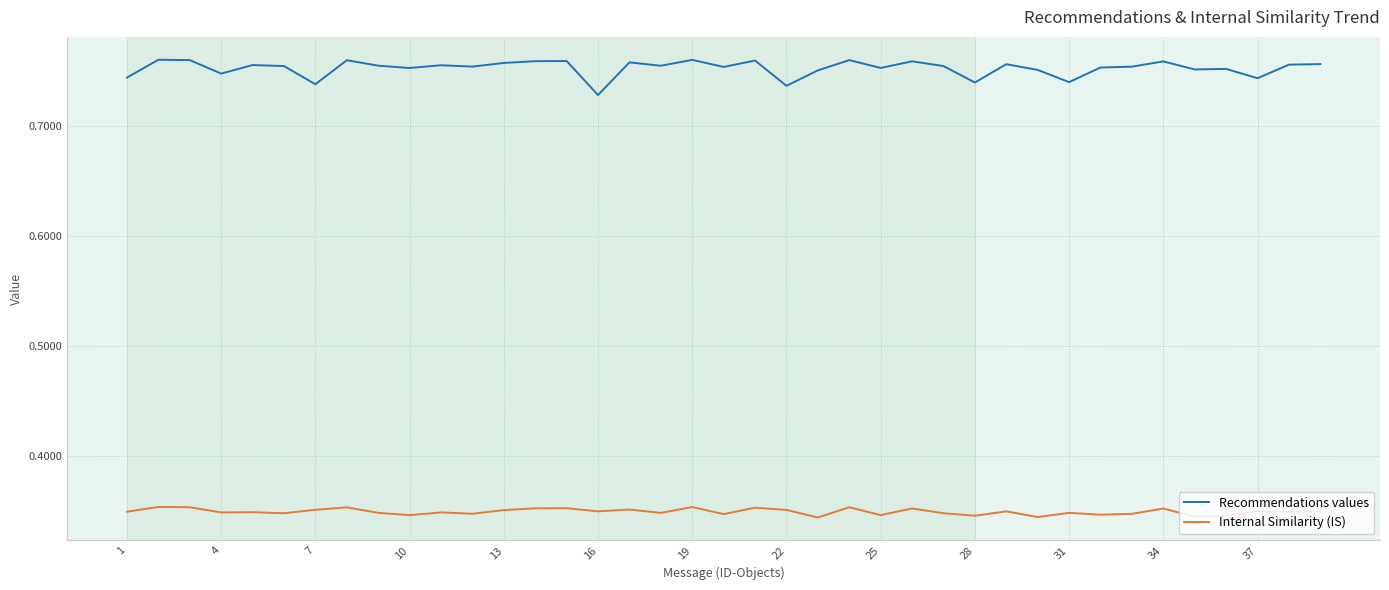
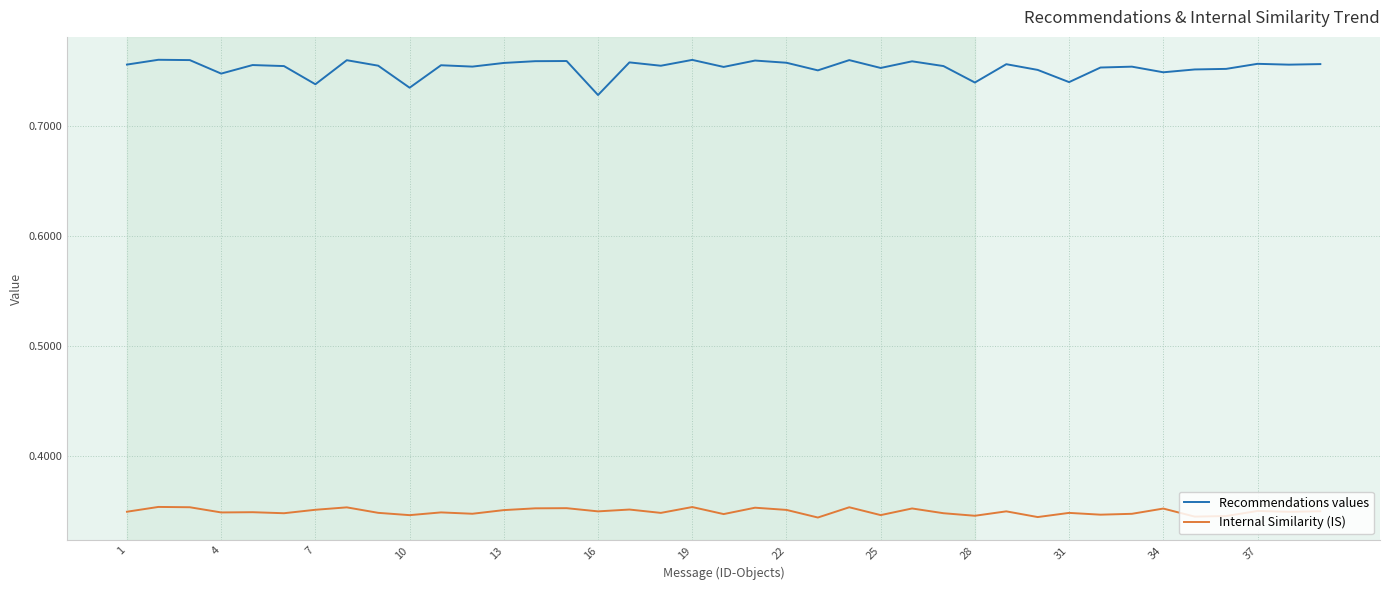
  {
    "Recommendations values": {
-     "1": 0.744,
+     "1": 0.756,
      "4": 0.747,
      "7": 0.738,
-     "10": 0.752,
+     "10": 0.735,
      "13": 0.757,
      "16": 0.728,
      "19": 0.760,
-     "22": 0.736,
+     "22": 0.757,
      "25": 0.753,
      "28": 0.739,
      "31": 0.740,
-     "34": 0.758,
-     "37": 0.743
+     "34": 0.749,
+     "37": 0.756
    },
    "Internal Similarity (IS)": {
      "1": 0.350,
      "4": 0.349,
      "7": 0.352,
      "10": 0.347,
      "13": 0.351,
      "16": 0.350,
      "19": 0.354,
      "22": 0.351,
      "25": 0.347,
      "28": 0.346,
      "31": 0.349,
      "34": 0.353
    }
  }
